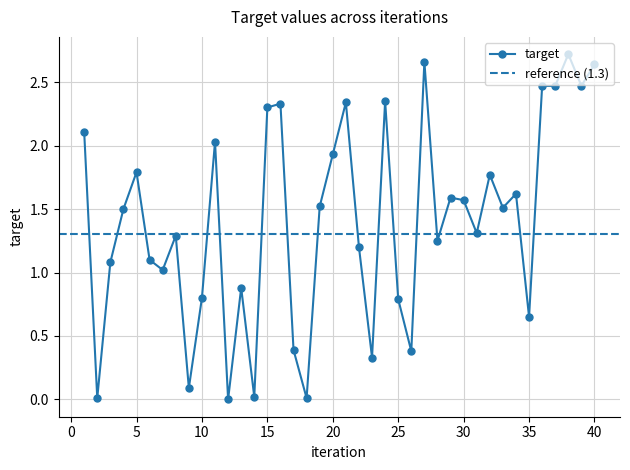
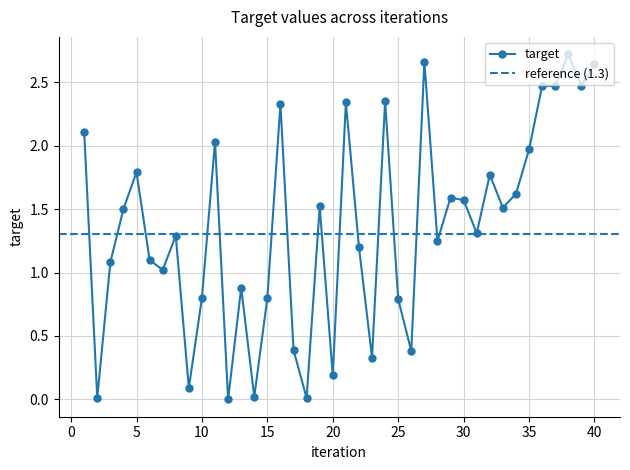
  {
    "5": 1.79,
    "10": 0.80,
-   "15": 2.3,
-   "20": 1.93,
+   "15": 0.8,
+   "20": 0.19,
    "25": 0.79,
    "30": 1.57,
-   "35": 0.65
+   "35": 1.97
  }
